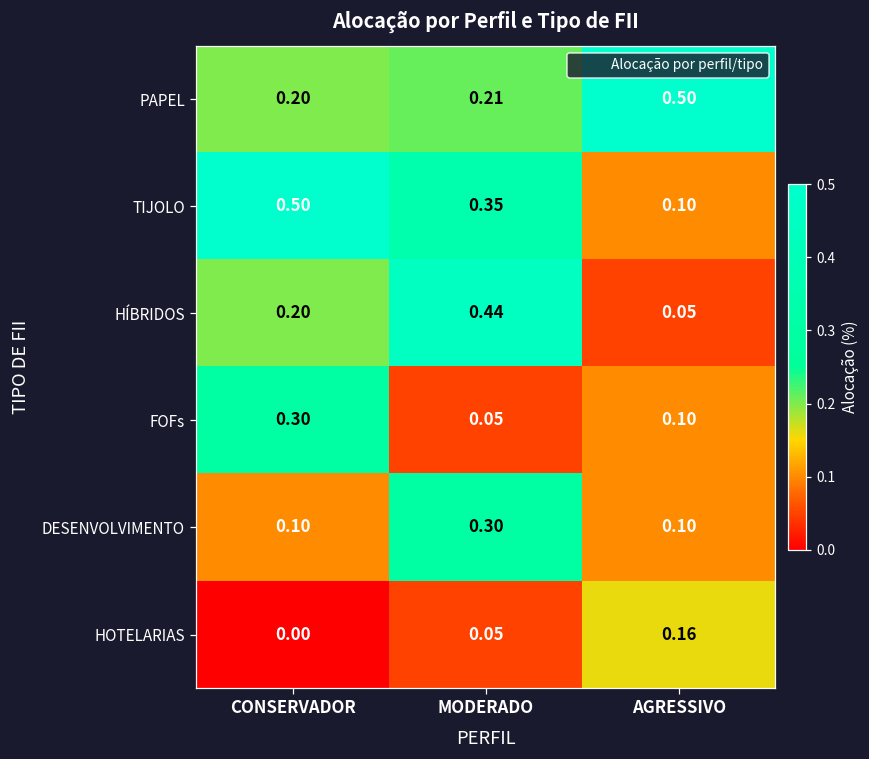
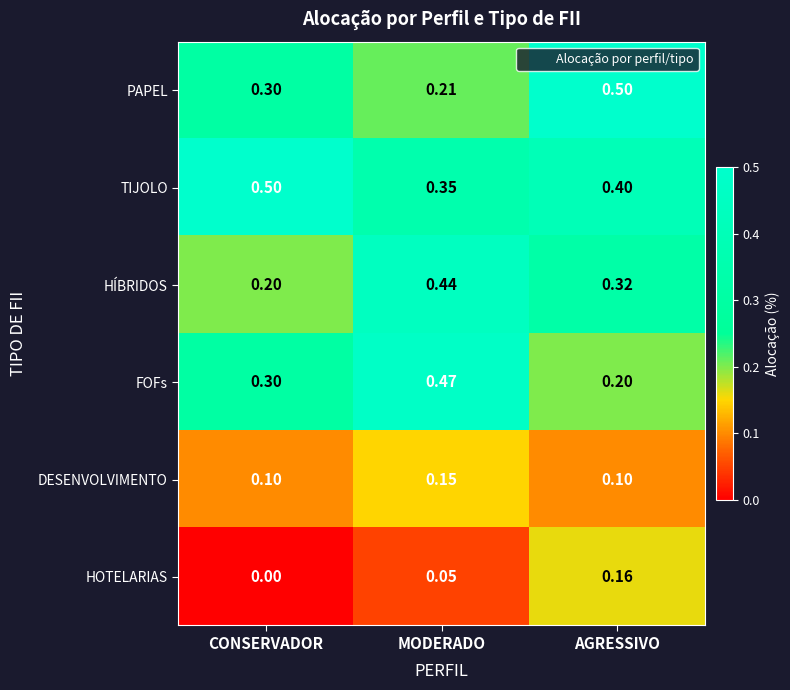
  {
    "PAPEL": {
-     "CONSERVADOR": 0.20,
+     "CONSERVADOR": 0.30,
      "MODERADO": 0.21,
      "AGRESSIVO": 0.50
    },
    "TIJOLO": {
      "CONSERVADOR": 0.50,
      "MODERADO": 0.35,
-     "AGRESSIVO": 0.10
+     "AGRESSIVO": 0.40
    },
    "HÍBRIDOS": {
      "CONSERVADOR": 0.20,
      "MODERADO": 0.44,
-     "AGRESSIVO": 0.05
+     "AGRESSIVO": 0.32
    },
    "FOFs": {
      "CONSERVADOR": 0.30,
-     "MODERADO": 0.05,
-     "AGRESSIVO": 0.10
+     "MODERADO": 0.47,
+     "AGRESSIVO": 0.20
    },
    "DESENVOLVIMENTO": {
      "CONSERVADOR": 0.10,
-     "MODERADO": 0.30,
+     "MODERADO": 0.15,
      "AGRESSIVO": 0.10
    },
    "HOTELARIAS": {
      "CONSERVADOR": 0.00,
      "MODERADO": 0.05,
      "AGRESSIVO": 0.16
    }
  }
